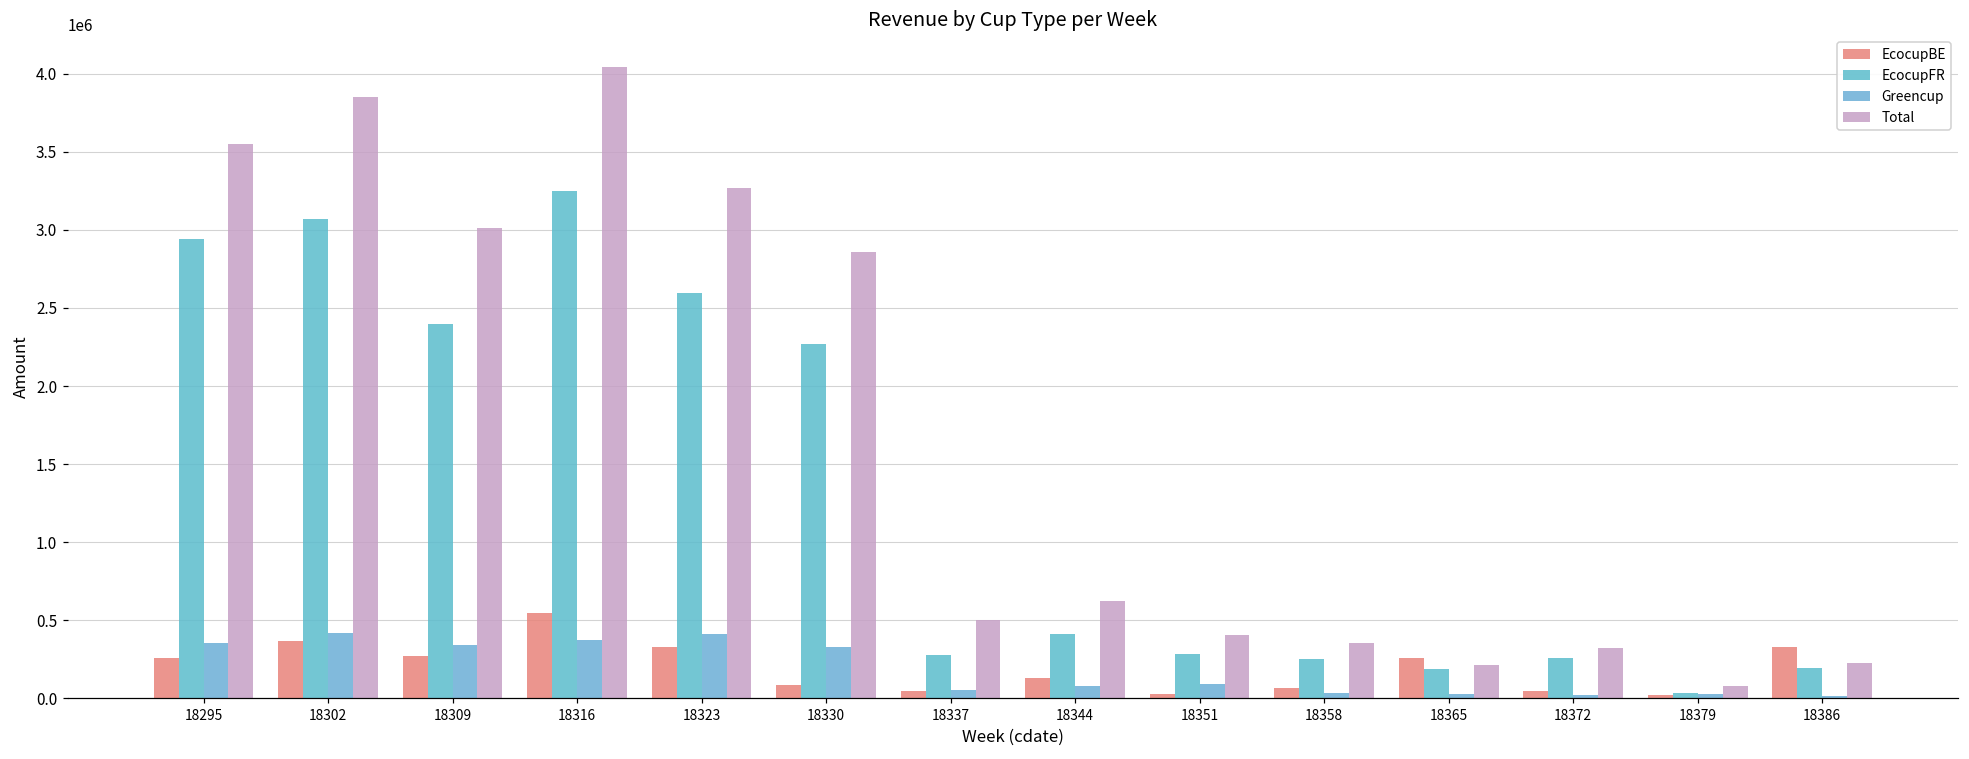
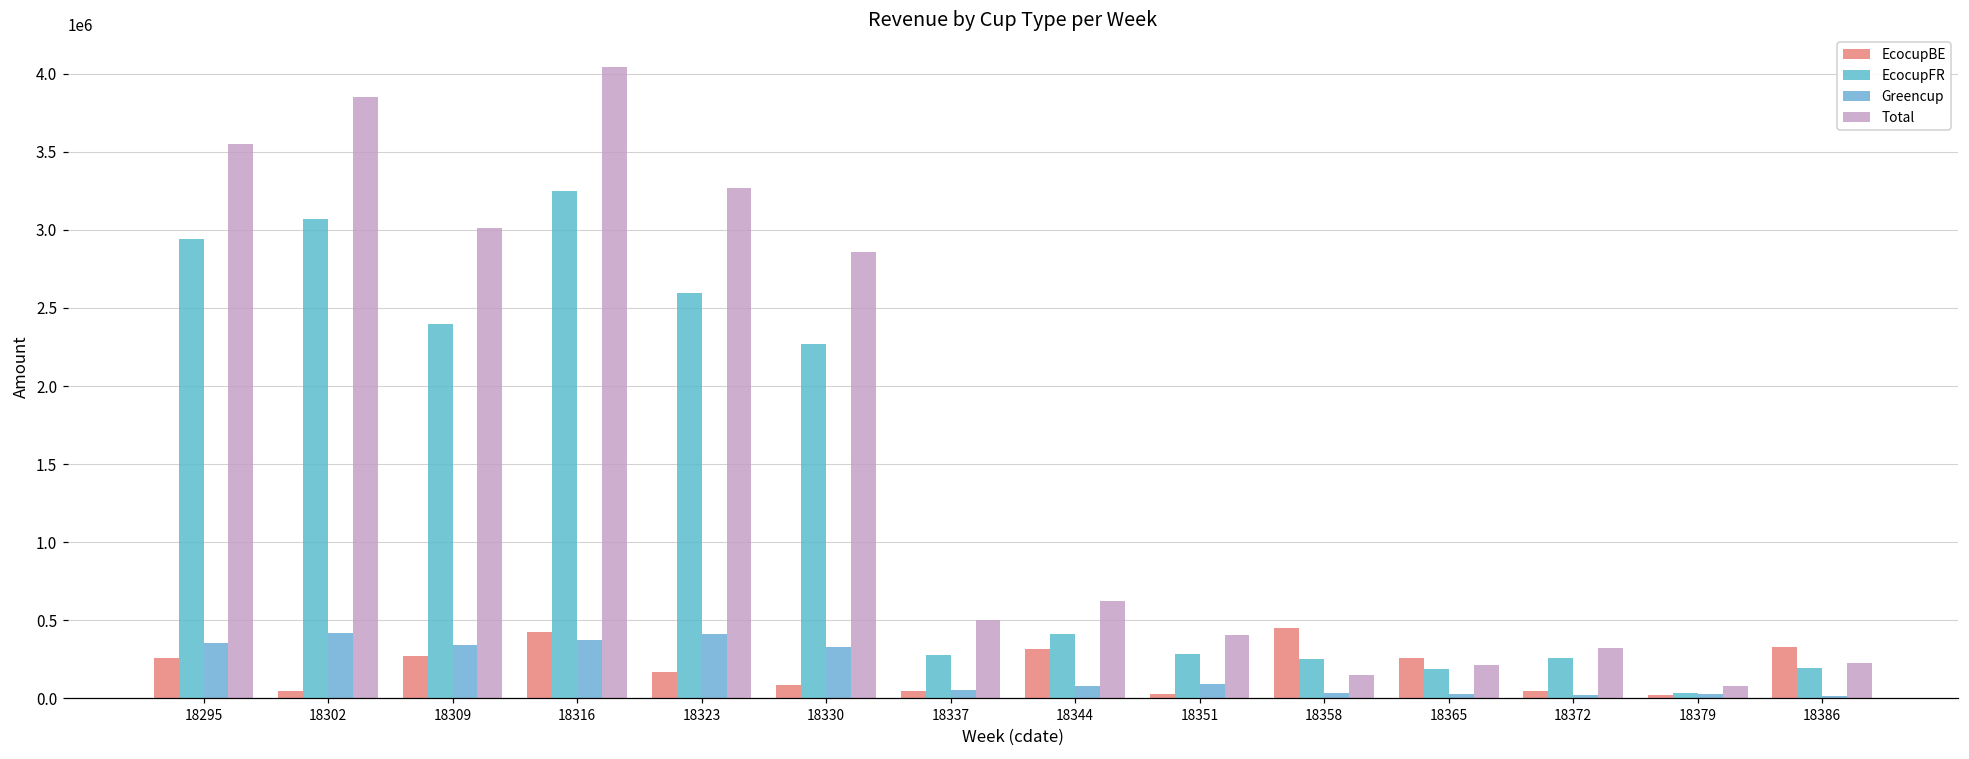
  {
    "EcocupBE": {
      "18295": 260000,
-     "18302": 360000,
+     "18302": 50000,
      "18309": 270000,
-     "18316": 540000,
-     "18323": 330000,
+     "18316": 420000,
+     "18323": 170000,
      "18330": 90000,
      "18337": 50000,
-     "18344": 130000,
+     "18344": 310000,
      "18351": 30000,
-     "18358": 70000,
+     "18358": 450000,
      "18365": 260000,
      "18372": 50000,
      "18379": 20000,
      "18386": 330000
    },
    "Total": {
      "18295": 3550000,
      "18302": 3850000,
      "18309": 3010000,
      "18316": 4040000,
      "18323": 3270000,
      "18330": 2860000,
      "18337": 500000,
      "18344": 620000,
      "18351": 400000,
-     "18358": 350000,
+     "18358": 150000,
      "18365": 210000,
      "18372": 320000,
      "18379": 80000,
      "18386": 220000
    }
  }
